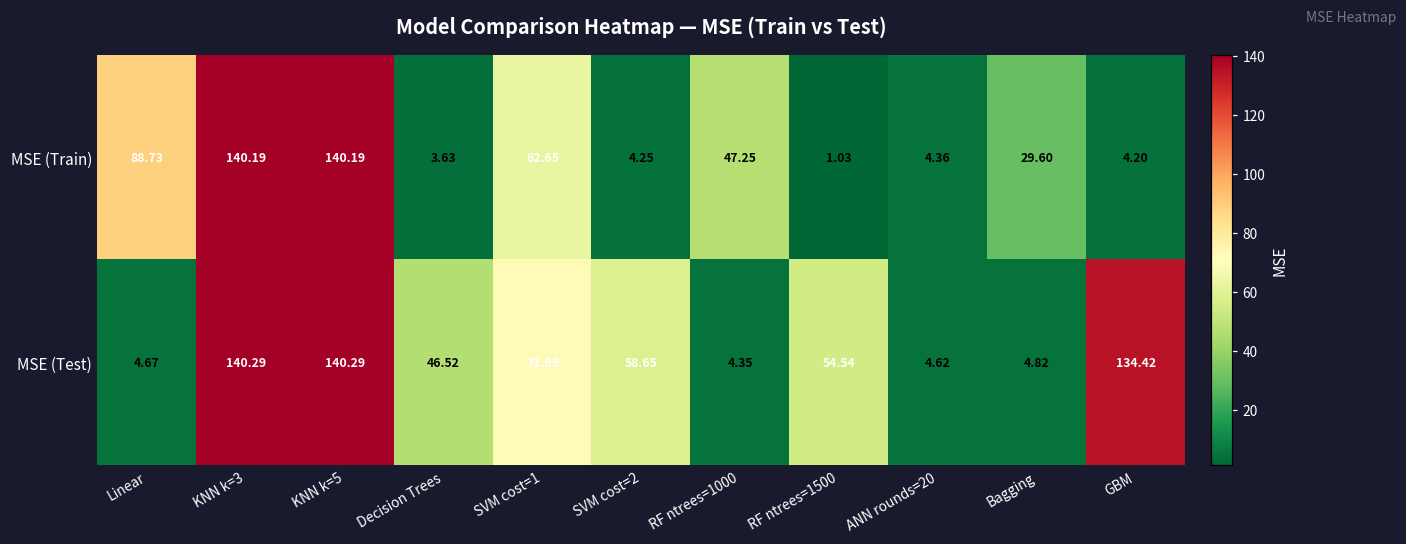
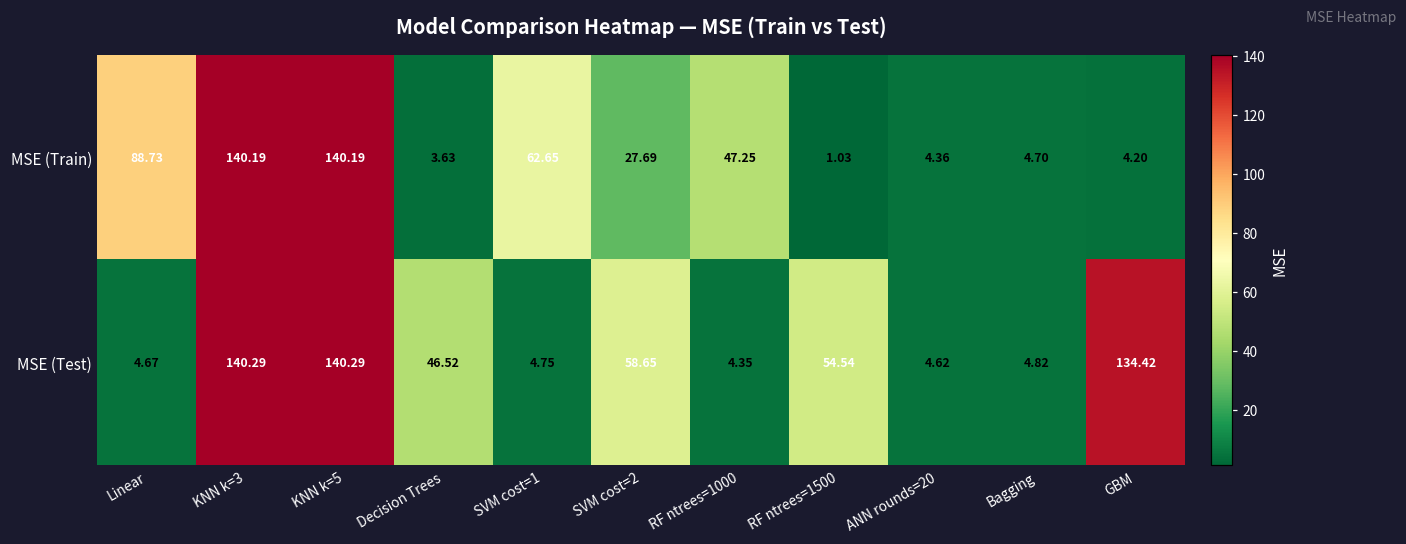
  {
    "MSE (Train)": {
      "Linear": 88.73,
      "KNN k=3": 140.19,
      "KNN k=5": 140.19,
      "Decision Trees": 3.63,
      "SVM cost=1": 62.65,
-     "SVM cost=2": 4.25,
+     "SVM cost=2": 27.69,
      "RF ntrees=1000": 47.25,
      "RF ntrees=1500": 1.03,
      "ANN rounds=20": 4.36,
-     "Bagging": 29.60,
+     "Bagging": 4.70,
      "GBM": 4.20
    },
    "MSE (Test)": {
      "Linear": 4.67,
      "KNN k=3": 140.29,
      "KNN k=5": 140.29,
      "Decision Trees": 46.52,
-     "SVM cost=1": 71.99,
+     "SVM cost=1": 4.75,
      "SVM cost=2": 58.65,
      "RF ntrees=1000": 4.35,
      "RF ntrees=1500": 54.54,
      "ANN rounds=20": 4.62,
      "Bagging": 4.82,
      "GBM": 134.42
    }
  }
